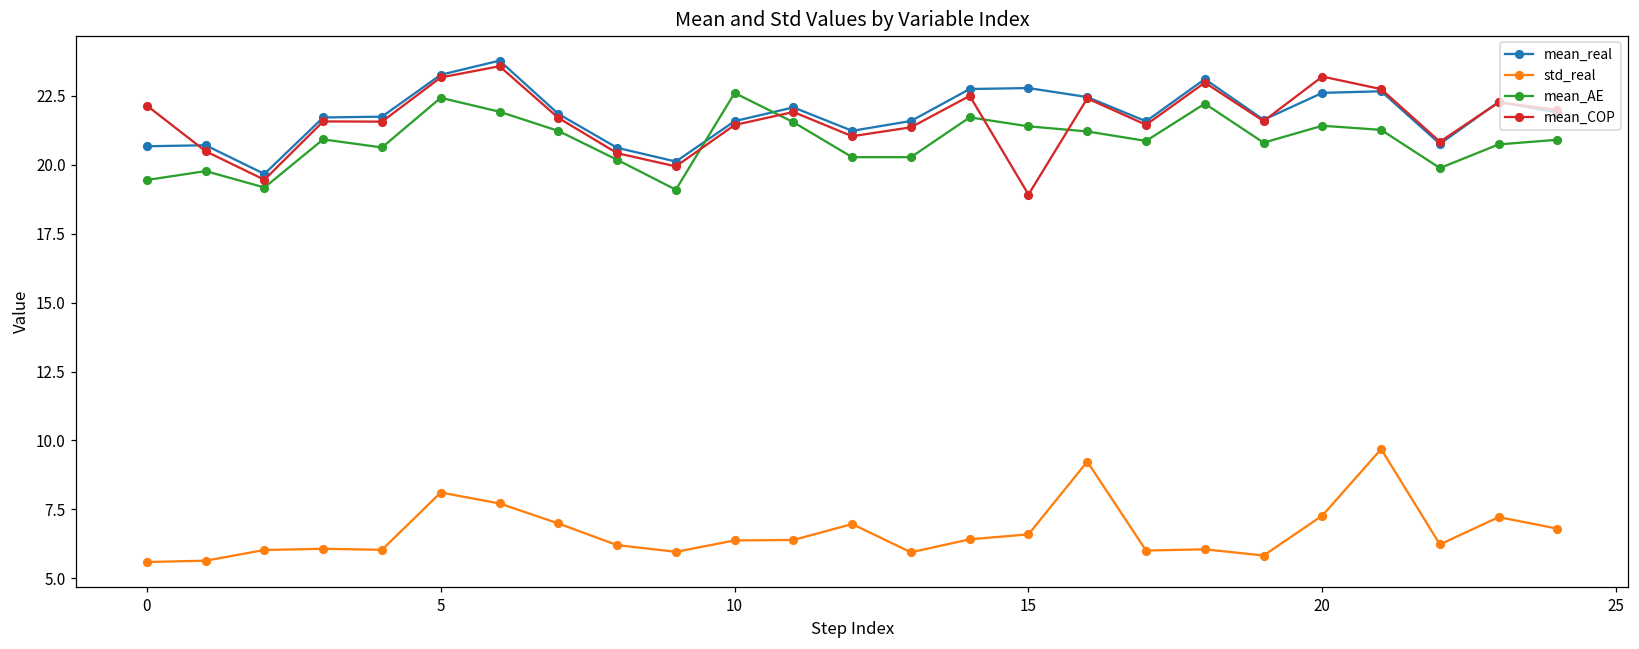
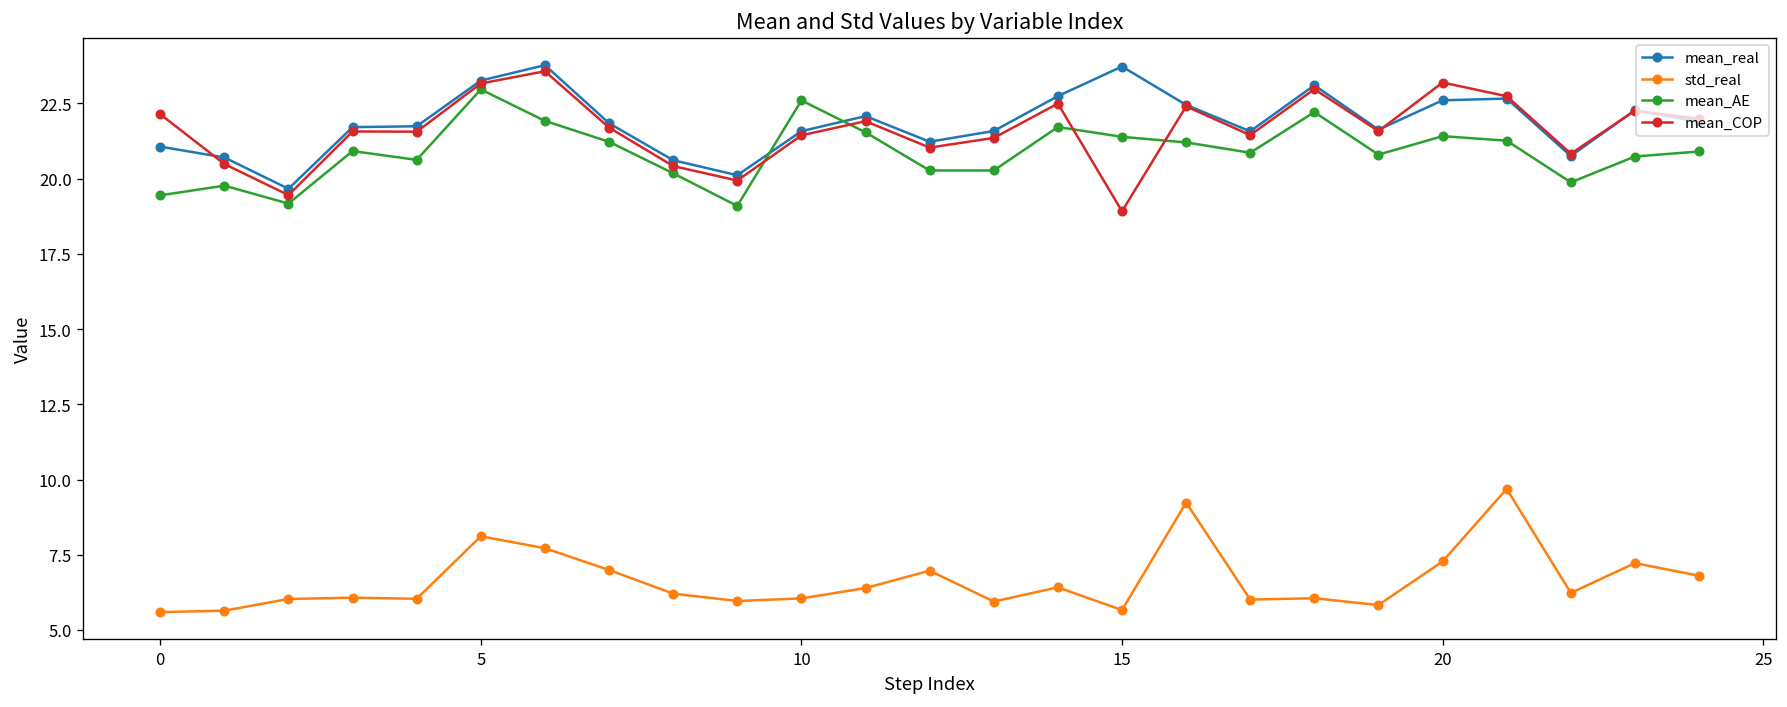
  {
    "mean_real": {
-     "0": 20.7,
+     "0": 21.1,
      "10": 21.6,
-     "15": 22.8,
+     "15": 23.7,
      "20": 22.6
    },
    "std_real": {
      "0": 5.6,
      "5": 8.1,
-     "10": 6.4,
-     "15": 6.6,
+     "10": 6.0,
+     "15": 5.7,
      "20": 7.3
    },
    "mean_AE": {
      "0": 19.4,
-     "5": 22.4,
+     "5": 23.0,
      "10": 22.6,
      "15": 21.4,
      "20": 21.4
    },
    "mean_COP": {
      "0": 22.1,
      "10": 21.4,
      "15": 18.9,
      "20": 23.2
    }
  }
